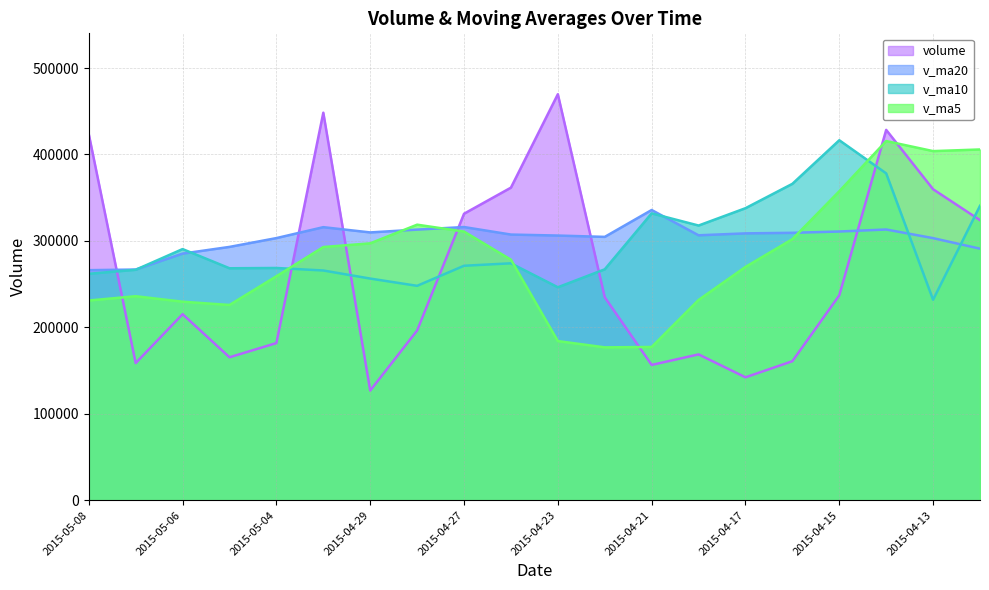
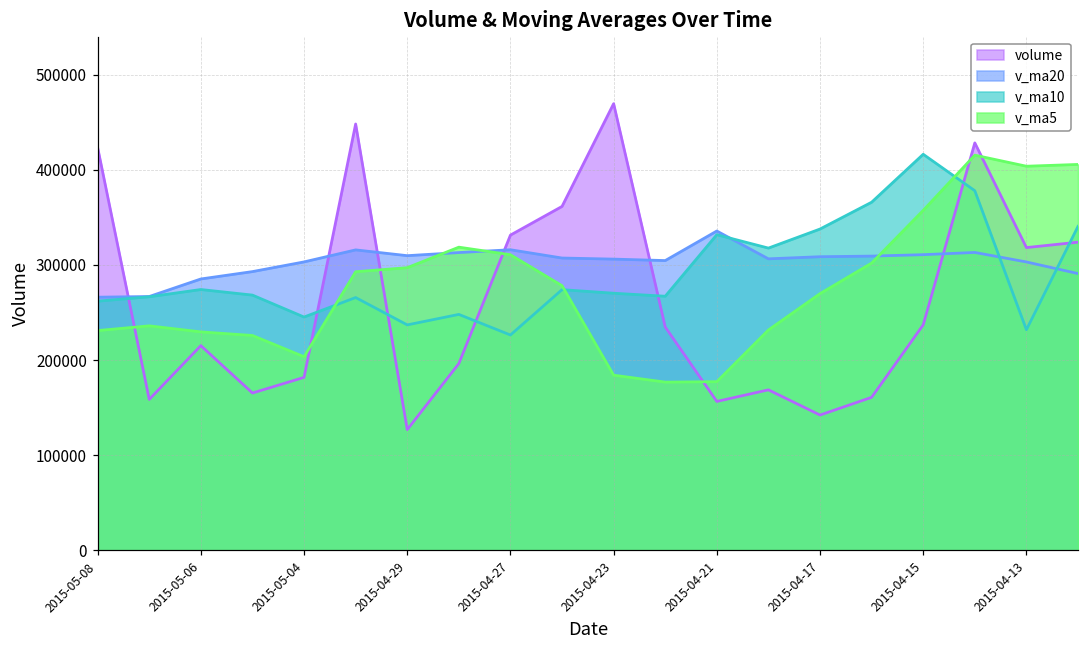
  {
    "volume": {
      "2015-05-08": 420000,
      "2015-05-06": 220000,
      "2015-05-04": 180000,
      "2015-04-29": 130000,
      "2015-04-27": 330000,
      "2015-04-23": 470000,
      "2015-04-21": 160000,
      "2015-04-17": 140000,
      "2015-04-15": 240000,
-     "2015-04-13": 360000
+     "2015-04-13": 320000
    },
    "v_ma20": {
      "2015-05-08": 270000,
      "2015-05-06": 290000,
      "2015-05-04": 300000,
      "2015-04-29": 310000,
      "2015-04-27": 320000,
      "2015-04-23": 310000,
      "2015-04-21": 340000,
      "2015-04-17": 310000,
      "2015-04-15": 310000,
      "2015-04-13": 300000
    },
    "v_ma10": {
      "2015-05-08": 260000,
-     "2015-05-06": 290000,
-     "2015-05-04": 270000,
-     "2015-04-29": 260000,
-     "2015-04-27": 270000,
-     "2015-04-23": 250000,
+     "2015-05-06": 270000,
+     "2015-05-04": 250000,
+     "2015-04-29": 240000,
+     "2015-04-27": 230000,
+     "2015-04-23": 270000,
      "2015-04-21": 330000,
      "2015-04-17": 340000,
      "2015-04-15": 420000,
      "2015-04-13": 230000
    },
    "v_ma5": {
      "2015-05-08": 230000,
      "2015-05-06": 230000,
-     "2015-05-04": 260000,
+     "2015-05-04": 200000,
      "2015-04-29": 300000,
      "2015-04-27": 310000,
      "2015-04-23": 180000,
      "2015-04-21": 180000,
      "2015-04-17": 270000,
      "2015-04-15": 360000,
      "2015-04-13": 400000
    }
  }
